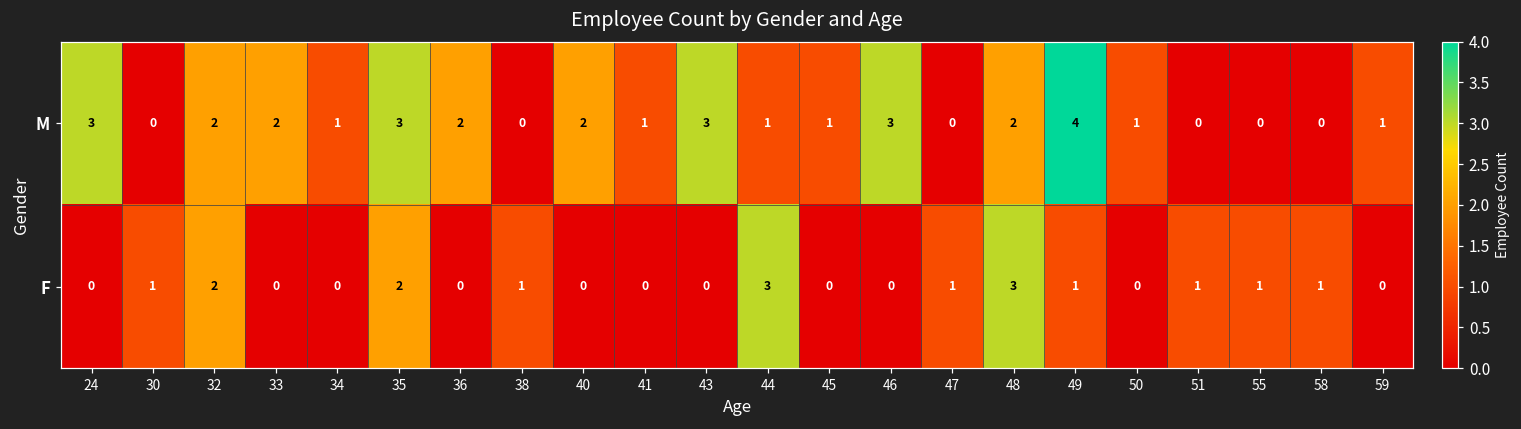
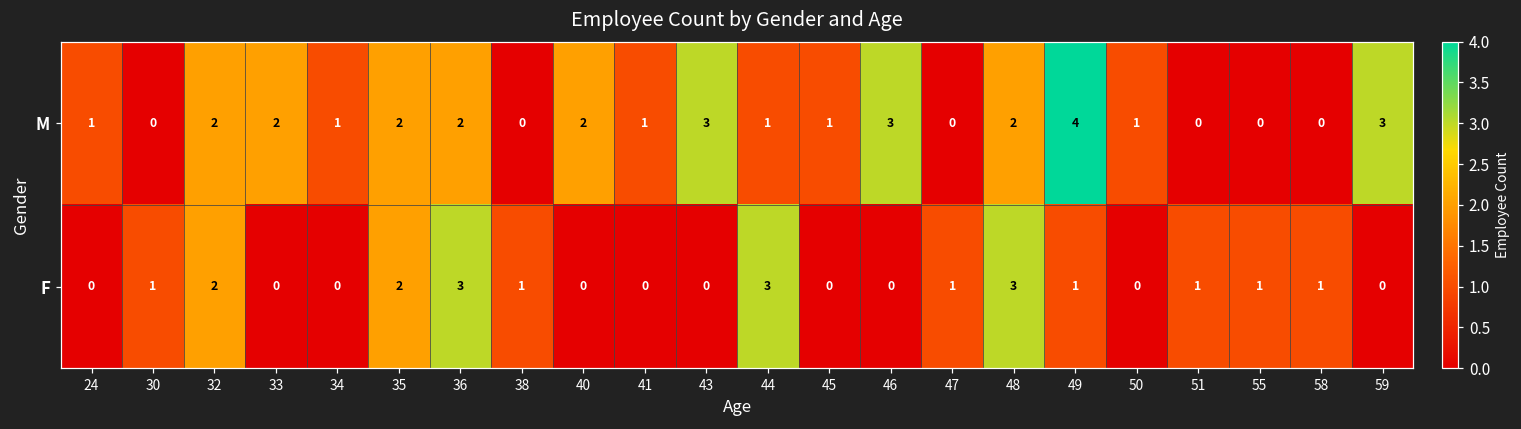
  {
    "M": {
-     "24": 3,
+     "24": 1,
      "30": 0,
      "32": 2,
      "33": 2,
      "34": 1,
-     "35": 3,
+     "35": 2,
      "36": 2,
      "38": 0,
      "40": 2,
      "41": 1,
      "43": 3,
      "44": 1,
      "45": 1,
      "46": 3,
      "47": 0,
      "48": 2,
      "49": 4,
      "50": 1,
      "51": 0,
      "55": 0,
      "58": 0,
-     "59": 1
+     "59": 3
    },
    "F": {
      "24": 0,
      "30": 1,
      "32": 2,
      "33": 0,
      "34": 0,
      "35": 2,
-     "36": 0,
+     "36": 3,
      "38": 1,
      "40": 0,
      "41": 0,
      "43": 0,
      "44": 3,
      "45": 0,
      "46": 0,
      "47": 1,
      "48": 3,
      "49": 1,
      "50": 0,
      "51": 1,
      "55": 1,
      "58": 1,
      "59": 0
    }
  }
